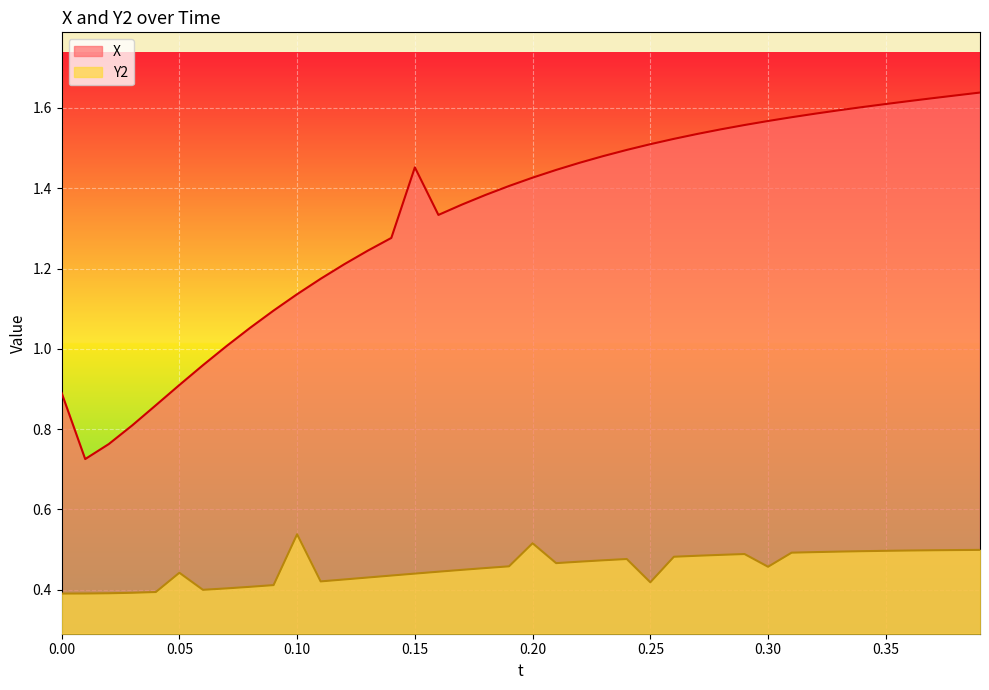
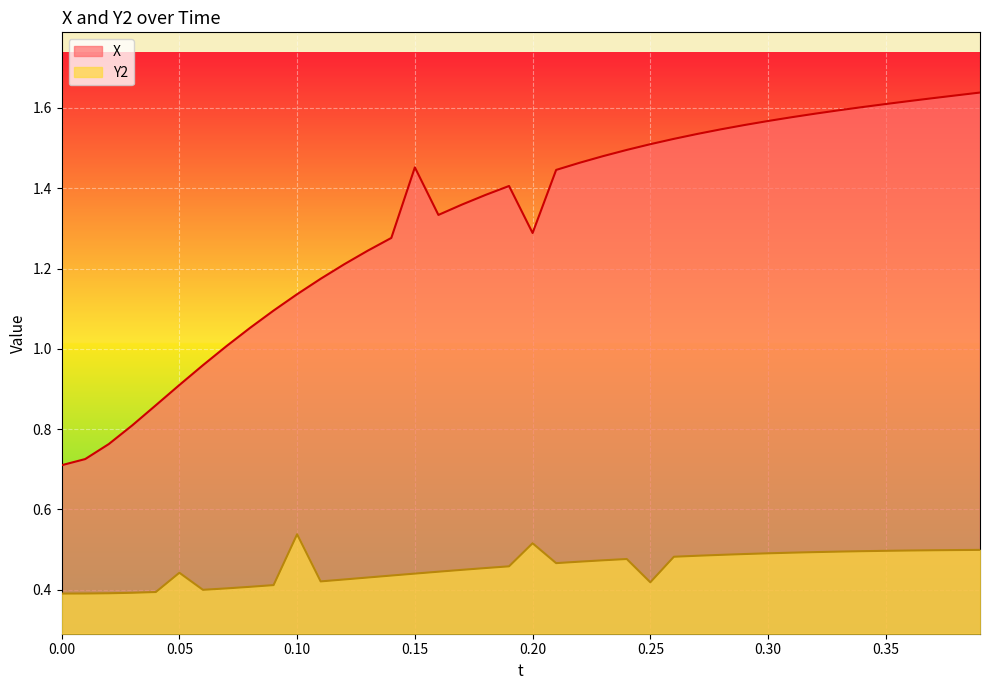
  {
    "X": {
-     "0.00": 0.89,
+     "0.00": 0.71,
      "0.05": 0.91,
      "0.10": 1.14,
      "0.15": 1.45,
-     "0.20": 1.43,
+     "0.20": 1.29,
      "0.25": 1.51,
      "0.30": 1.57,
      "0.35": 1.61
    },
    "Y2": {
      "0.00": 0.39,
      "0.05": 0.44,
      "0.10": 0.54,
      "0.15": 0.44,
      "0.20": 0.52,
      "0.25": 0.42,
-     "0.30": 0.46,
+     "0.30": 0.49,
      "0.35": 0.50
    }
  }
